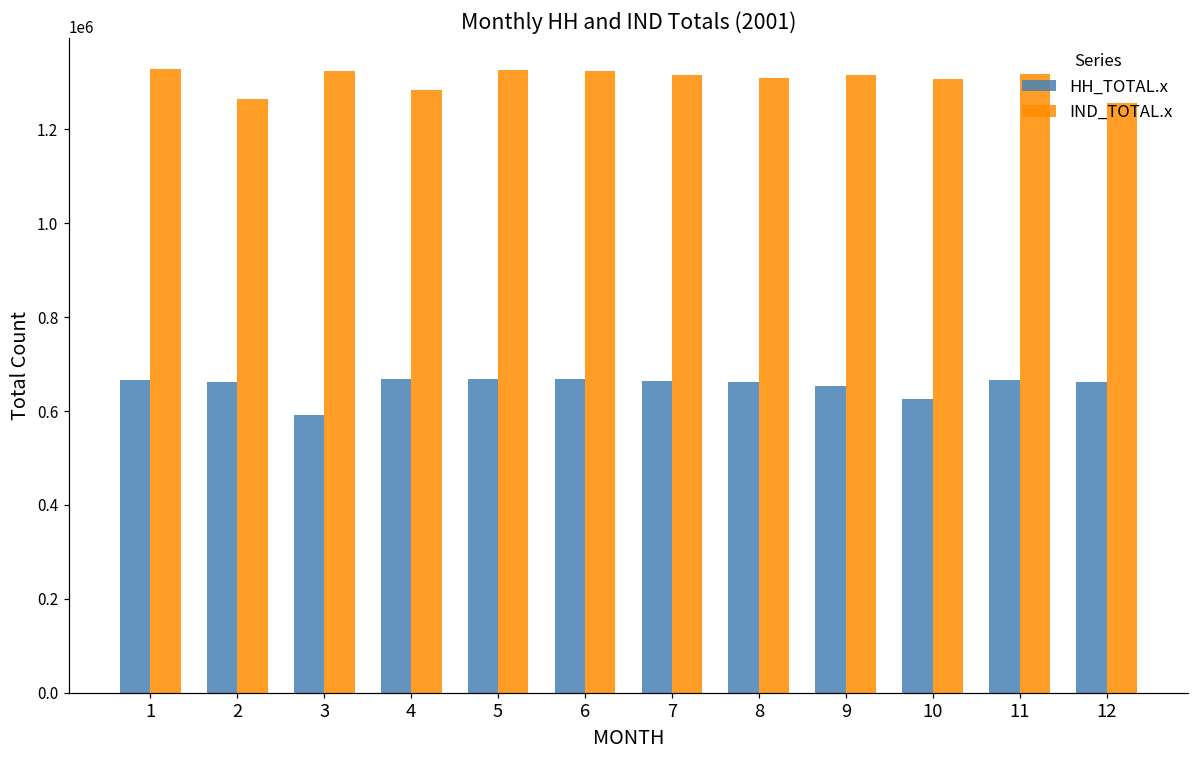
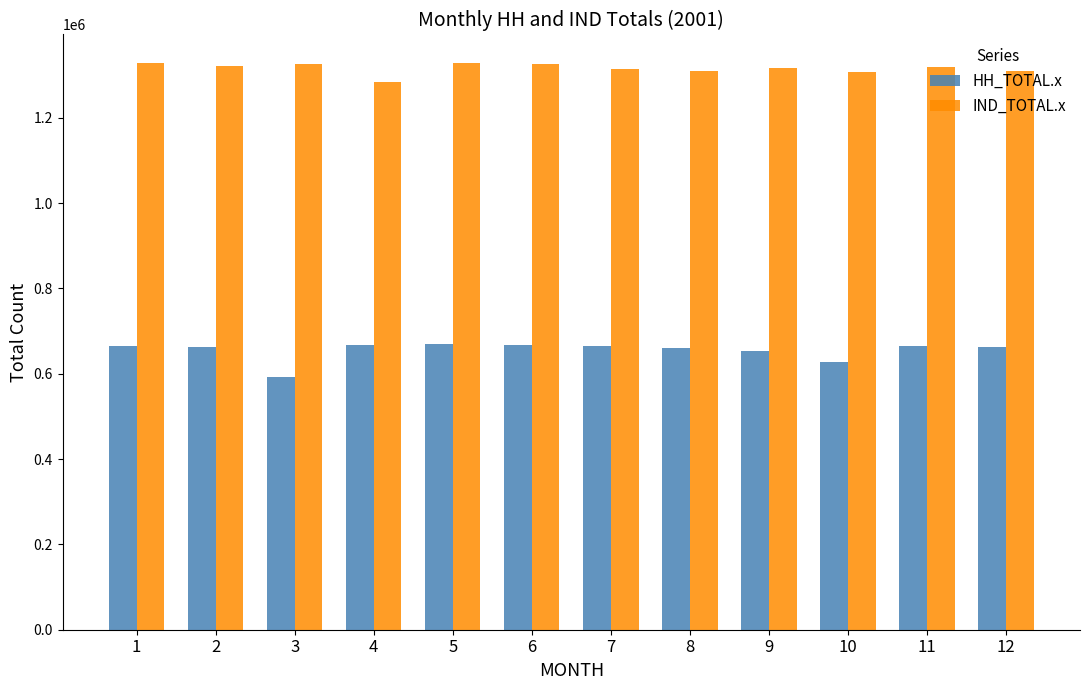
  {
    "HH_TOTAL.x": {
      "1": 670000,
      "2": 660000,
      "3": 590000,
      "4": 670000,
      "5": 670000,
      "6": 670000,
      "7": 660000,
      "8": 660000,
      "9": 650000,
      "10": 630000,
      "11": 670000,
      "12": 660000
    },
    "IND_TOTAL.x": {
      "1": 1330000,
-     "2": 1270000,
+     "2": 1320000,
      "3": 1330000,
      "4": 1280000,
      "5": 1330000,
      "6": 1320000,
      "7": 1320000,
      "8": 1310000,
      "9": 1320000,
      "10": 1310000,
      "11": 1320000,
-     "12": 1260000
+     "12": 1310000
    }
  }
